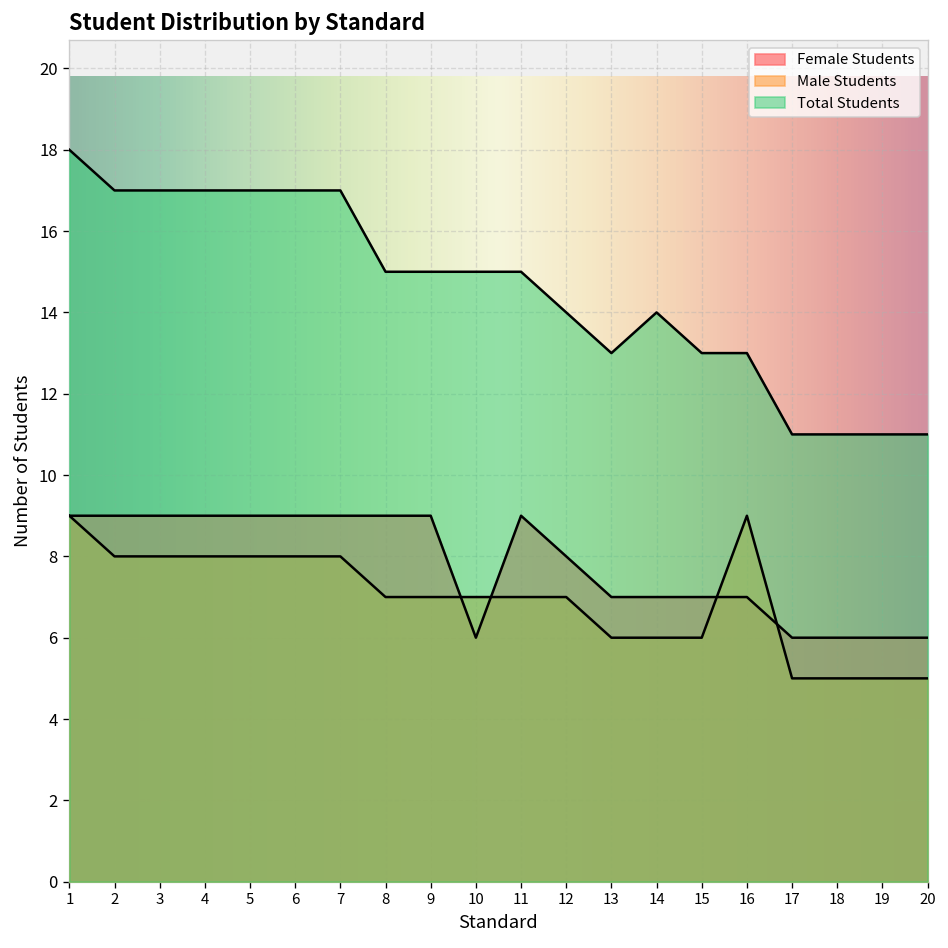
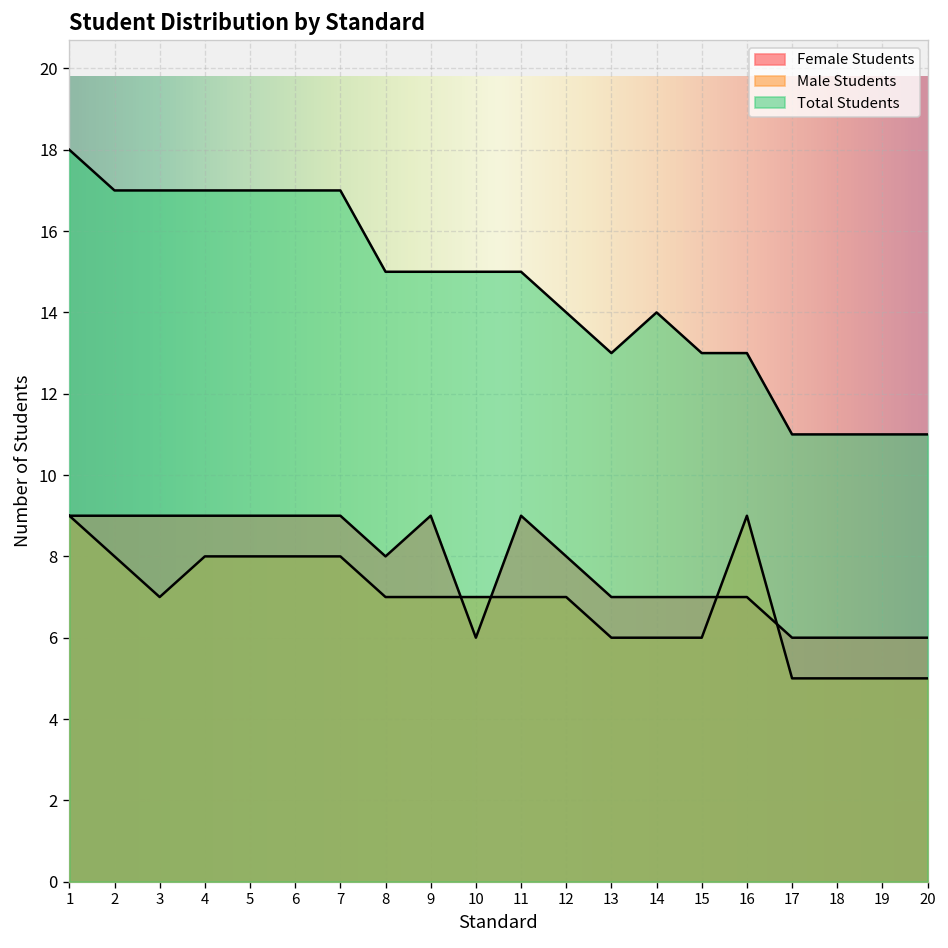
  {
    "Female Students": {
      "2": 9,
      "3": 9,
      "4": 9,
      "5": 9,
      "6": 9,
      "7": 9,
-     "8": 9,
+     "8": 8,
      "9": 9,
      "10": 6,
      "11": 9,
      "12": 8,
      "13": 7,
      "14": 7,
      "15": 7,
      "16": 7,
      "17": 6,
      "18": 6,
      "19": 6,
      "20": 6
    },
    "Male Students": {
      "2": 8,
-     "3": 8,
+     "3": 7,
      "4": 8,
      "5": 8,
      "6": 8,
      "7": 8,
      "8": 7,
      "9": 7,
      "10": 7,
      "11": 7,
      "12": 7,
      "13": 6,
      "14": 6,
      "15": 6,
      "16": 9,
      "17": 5,
      "18": 5,
      "19": 5,
      "20": 5
    },
    "Total Students": {
      "1": 18,
      "2": 17,
      "3": 17,
      "4": 17,
      "5": 17,
      "6": 17,
      "7": 17,
      "8": 15,
      "9": 15,
      "10": 15,
      "11": 15,
      "12": 14,
      "13": 13,
      "14": 14,
      "15": 13,
      "16": 13,
      "17": 11,
      "18": 11,
      "19": 11,
      "20": 11
    }
  }
